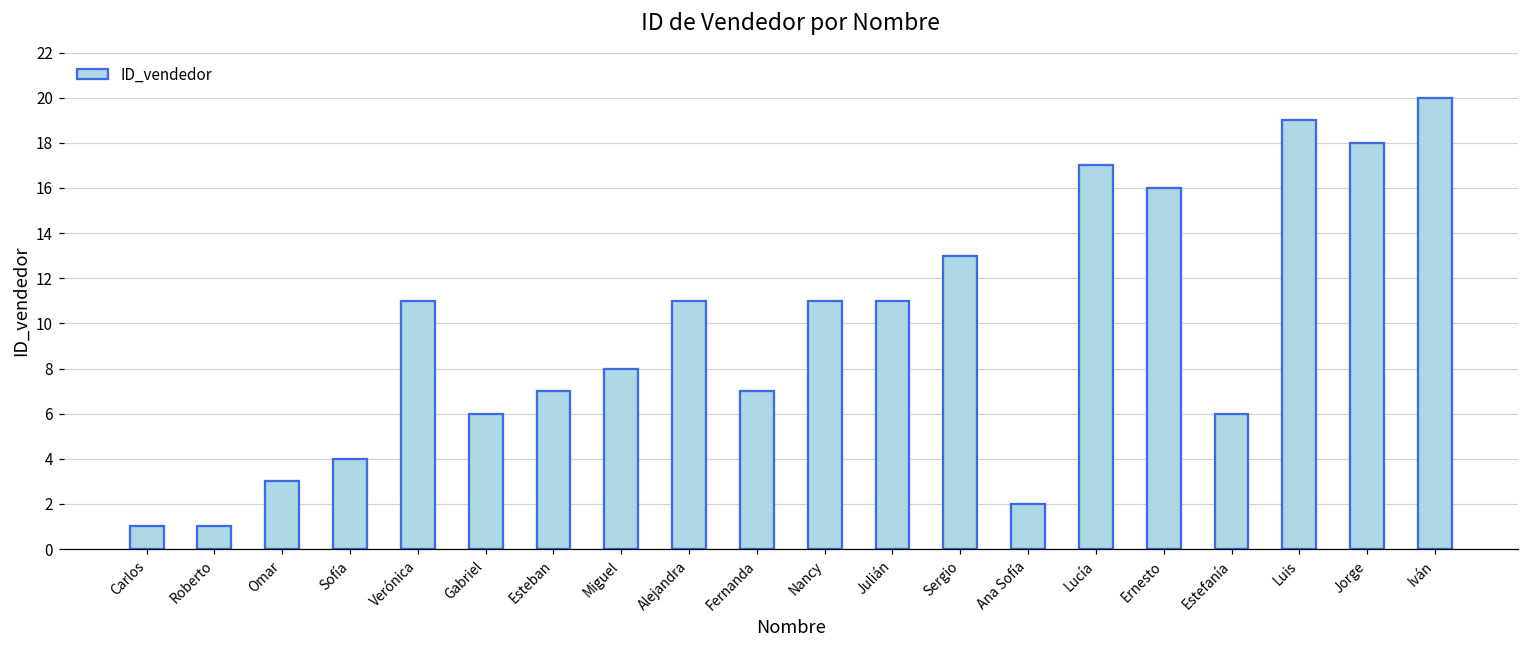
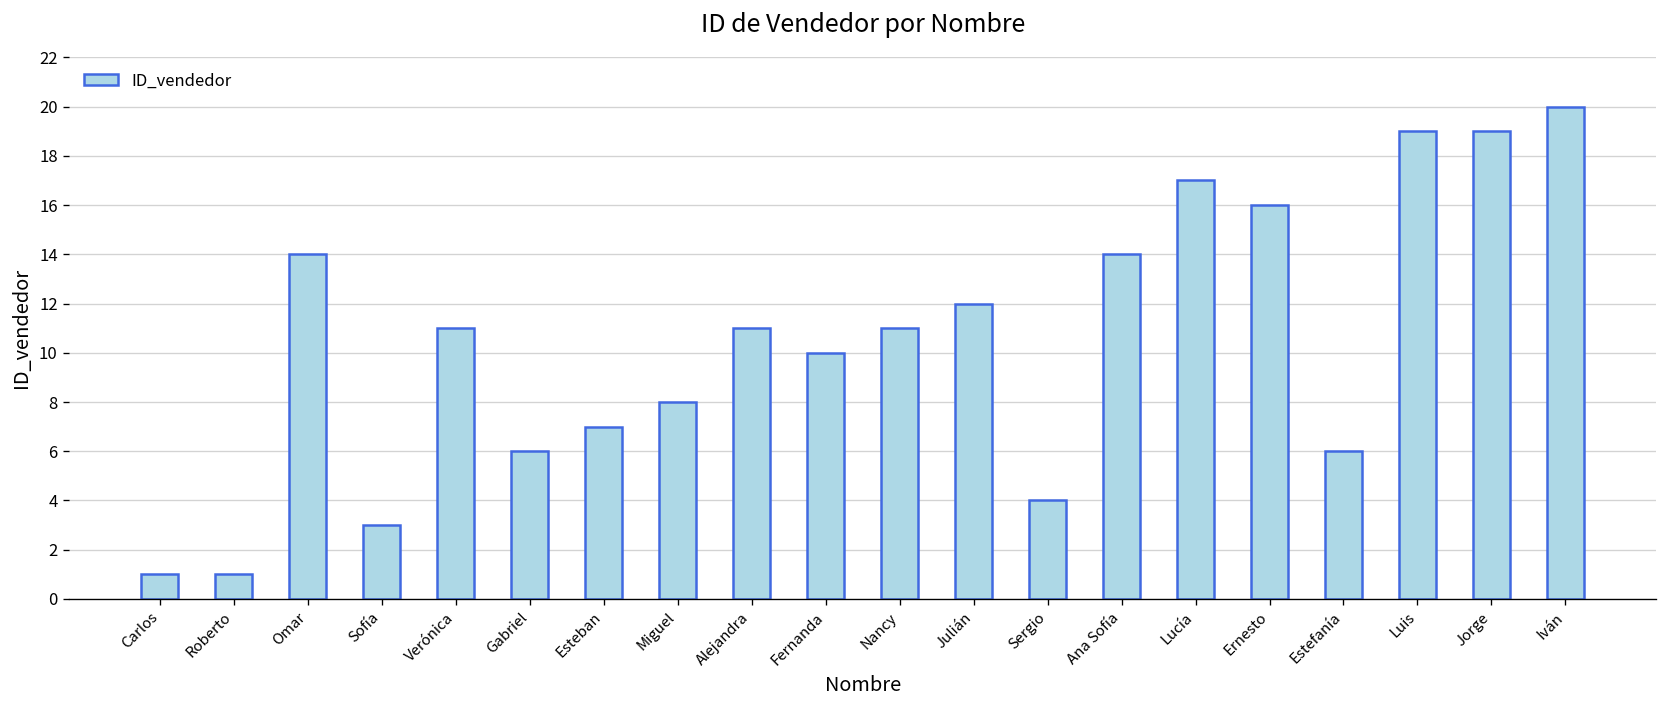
  {
    "Carlos": 1,
    "Roberto": 1,
-   "Omar": 3,
-   "Sofía": 4,
+   "Omar": 14,
+   "Sofía": 3,
    "Verónica": 11,
    "Gabriel": 6,
    "Esteban": 7,
    "Miguel": 8,
    "Alejandra": 11,
-   "Fernanda": 7,
+   "Fernanda": 10,
    "Nancy": 11,
-   "Julián": 11,
-   "Sergio": 13,
-   "Ana Sofía": 2,
+   "Julián": 12,
+   "Sergio": 4,
+   "Ana Sofía": 14,
    "Lucía": 17,
    "Ernesto": 16,
    "Estefanía": 6,
    "Luis": 19,
-   "Jorge": 18,
+   "Jorge": 19,
    "Iván": 20
  }
